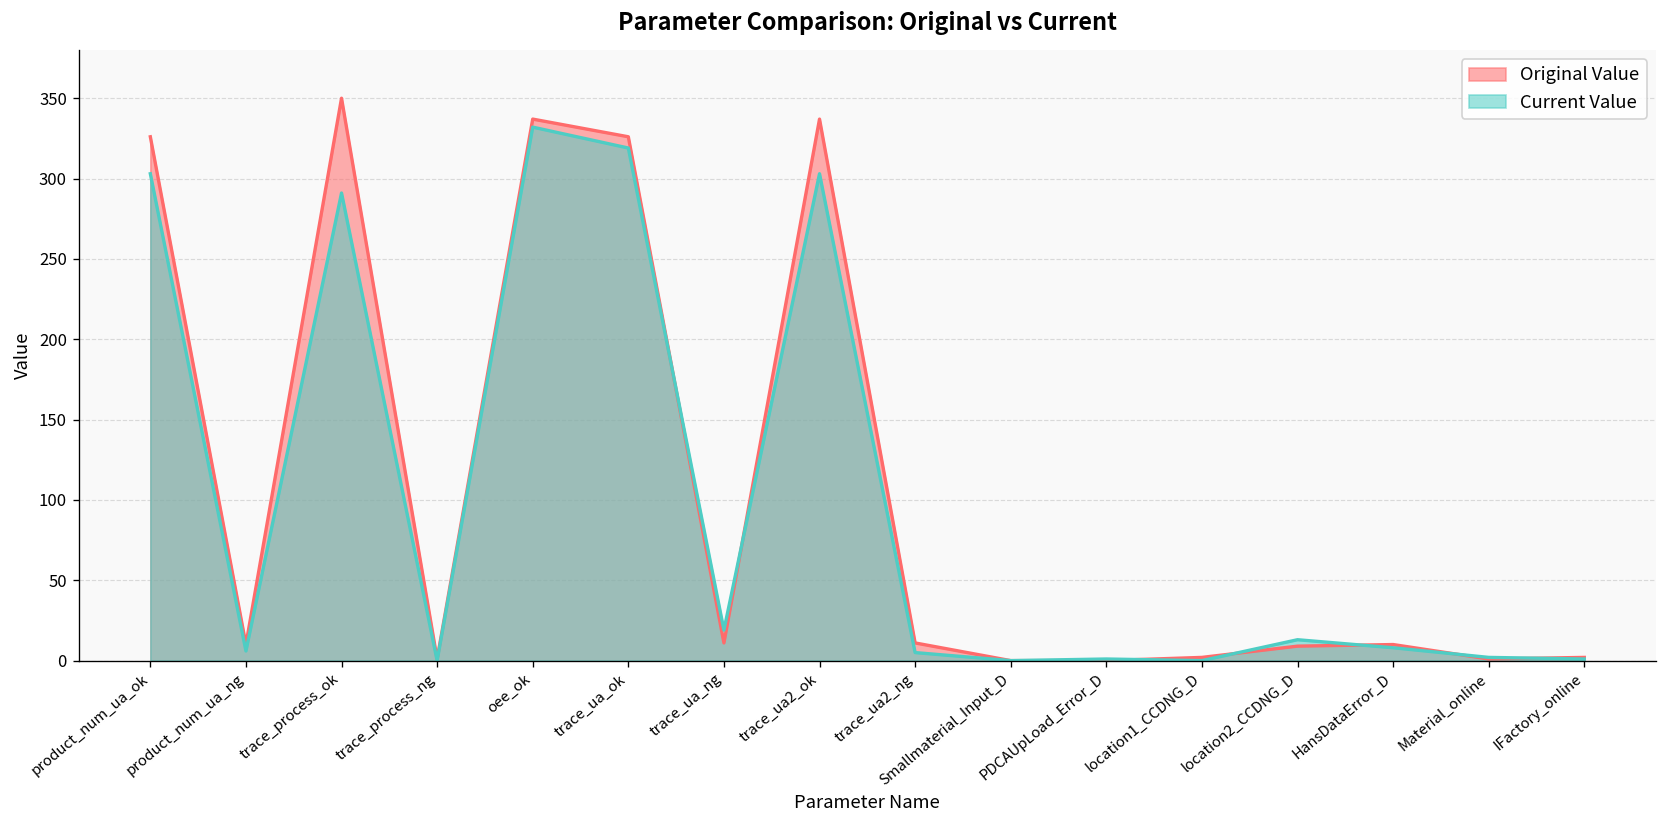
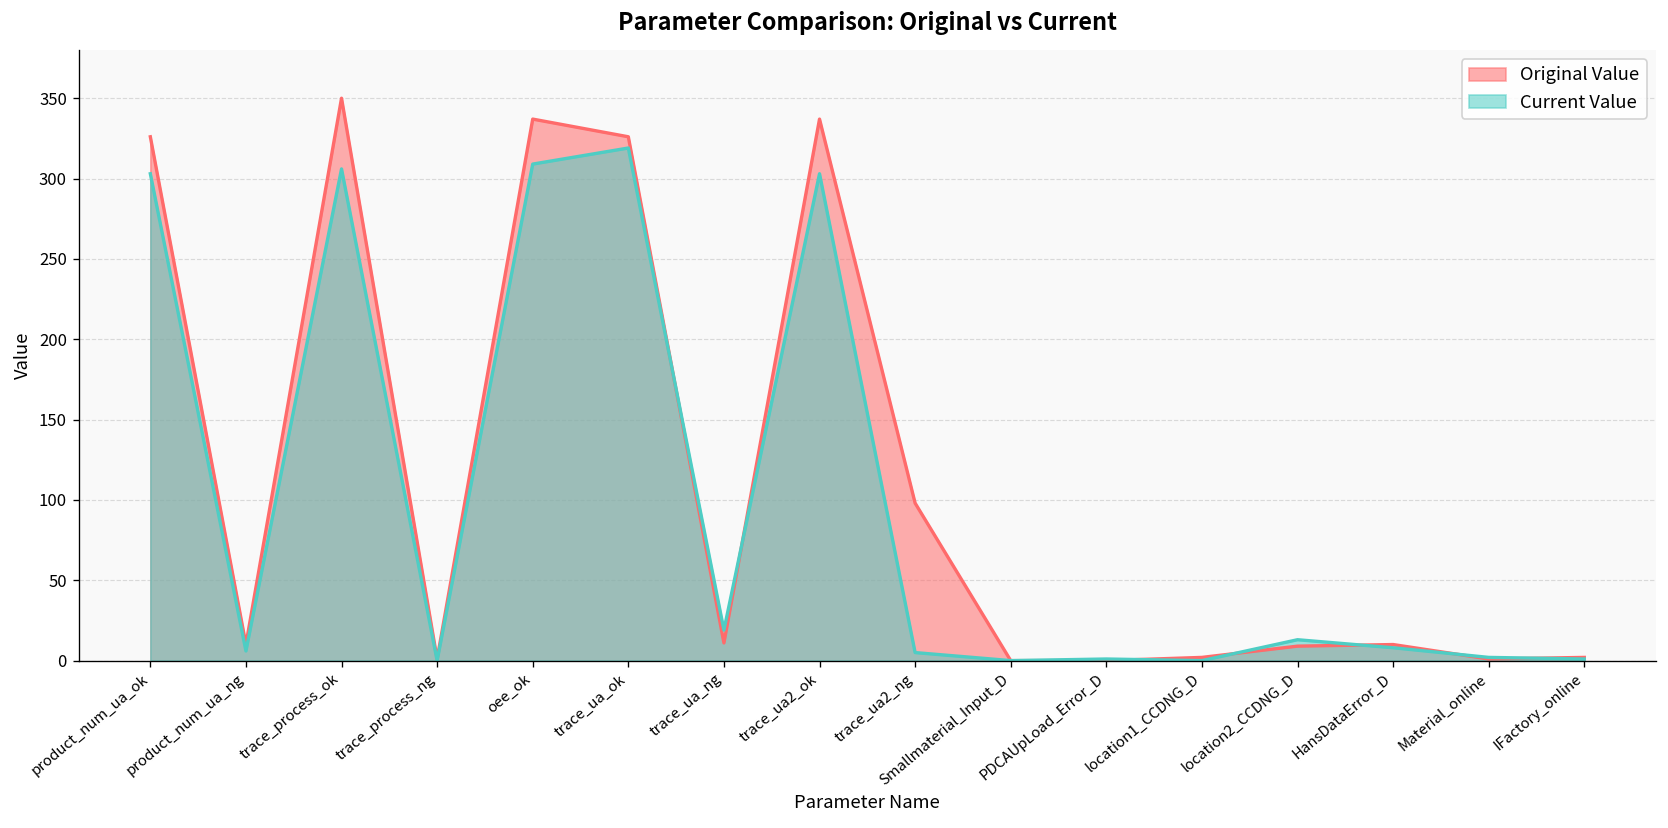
  {
    "Original Value": {
      "product_num_ua_ok": 326,
      "product_num_ua_ng": 10,
      "trace_process_ok": 350,
      "oee_ok": 337,
      "trace_ua_ok": 326,
      "trace_ua_ng": 11,
      "trace_ua2_ok": 337,
-     "trace_ua2_ng": 11,
+     "trace_ua2_ng": 98,
      "location1_CCDNG_D": 2,
      "location2_CCDNG_D": 9,
      "HansDataError_D": 10
    },
    "Current Value": {
      "product_num_ua_ok": 303,
      "product_num_ua_ng": 6,
-     "trace_process_ok": 291,
-     "oee_ok": 332,
+     "trace_process_ok": 306,
+     "oee_ok": 309,
      "trace_ua_ok": 319,
      "trace_ua_ng": 19,
      "trace_ua2_ok": 303,
      "trace_ua2_ng": 5,
      "location1_CCDNG_D": 0,
      "location2_CCDNG_D": 13,
      "HansDataError_D": 8
    }
  }
